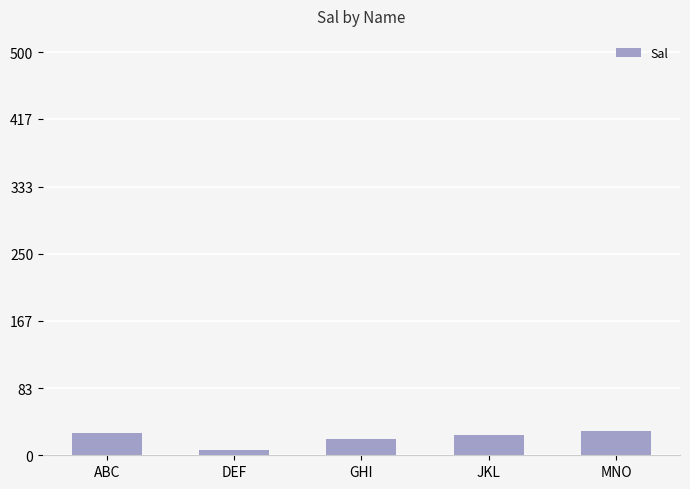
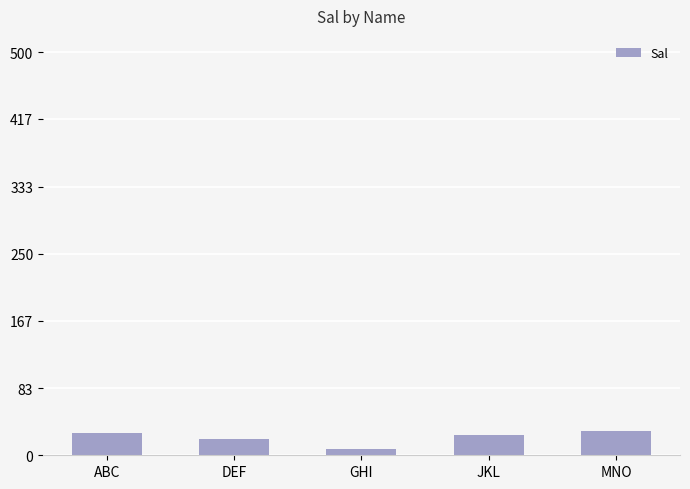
  {
    "ABC": 30,
-   "DEF": 10,
-   "GHI": 20,
+   "DEF": 20,
+   "GHI": 10,
    "JKL": 30,
    "MNO": 30
  }
